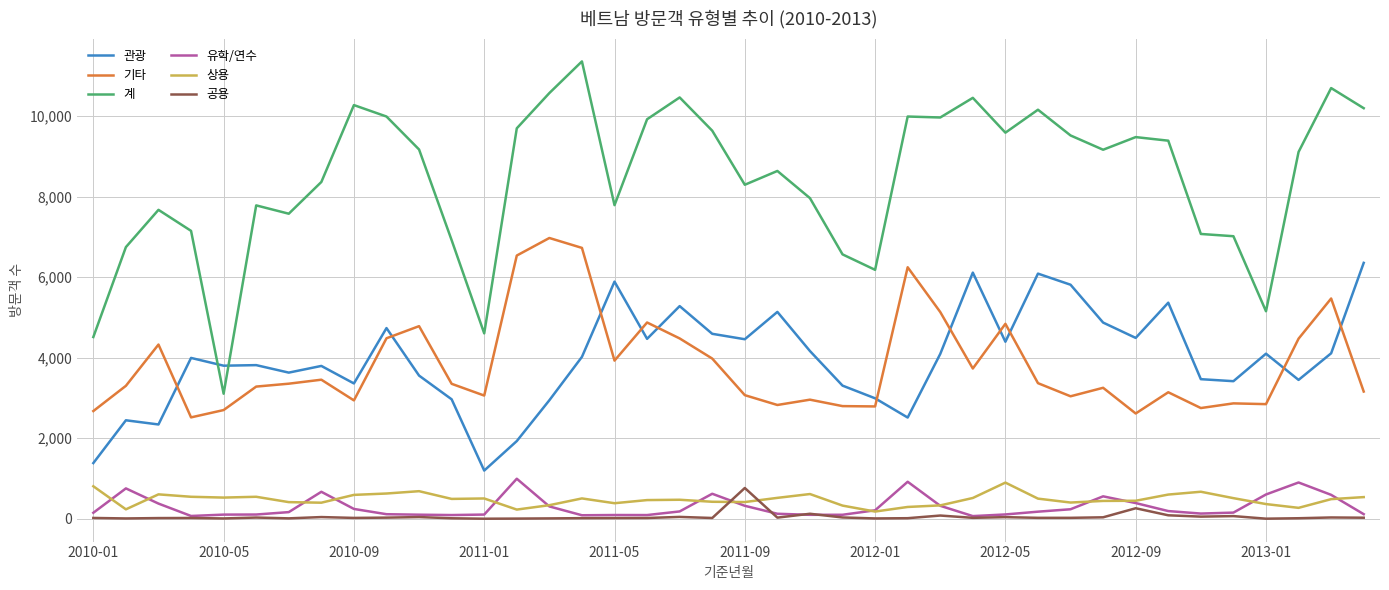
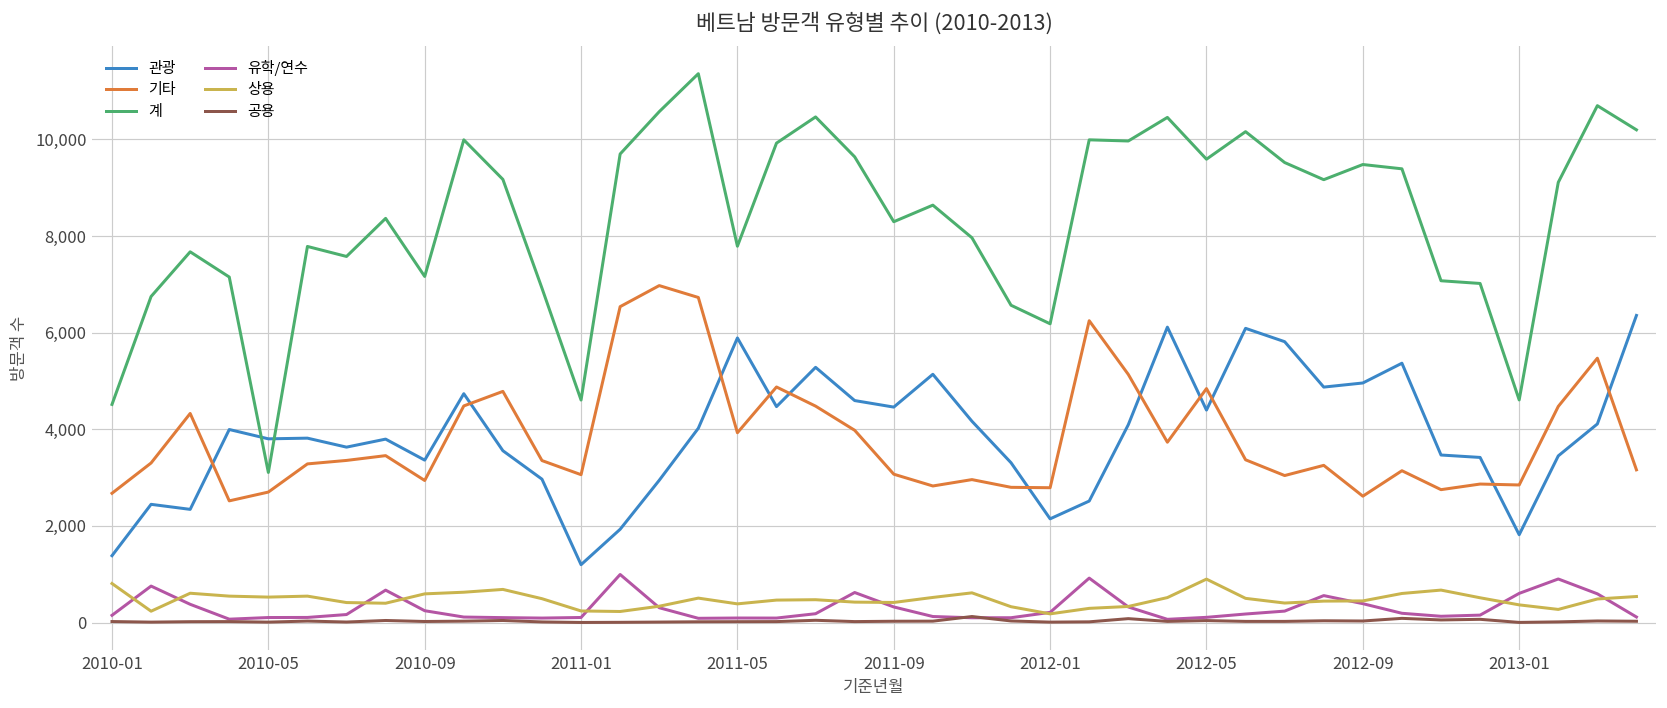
  {
    "관광": {
      "2010-01": "1,400",
      "2010-05": "3,800",
      "2010-09": "3,400",
      "2011-01": "1,200",
      "2011-05": "5,900",
      "2011-09": "4,500",
-     "2012-01": "3,000",
+     "2012-01": "2,100",
      "2012-05": "4,400",
-     "2012-09": "4,500",
-     "2013-01": "4,100"
+     "2012-09": "5,000",
+     "2013-01": "1,800"
    },
    "기타": {
      "2010-01": "2,700",
      "2010-05": "2,700",
      "2010-09": "2,900",
      "2011-01": "3,100",
      "2011-05": "3,900",
      "2011-09": "3,100",
      "2012-01": "2,800",
      "2012-05": "4,800",
      "2012-09": "2,600",
      "2013-01": "2,800"
    },
    "계": {
      "2010-01": "4,500",
      "2010-05": "3,100",
-     "2010-09": "10,300",
+     "2010-09": "7,200",
      "2011-01": "4,600",
      "2011-05": "7,800",
      "2011-09": "8,300",
      "2012-01": "6,200",
      "2012-05": "9,600",
      "2012-09": "9,500",
-     "2013-01": "5,200"
+     "2013-01": "4,600"
    },
    "유학/연수": {
      "2010-01": "200",
      "2010-05": "100",
      "2010-09": "200",
      "2011-01": "100",
      "2011-05": "100",
      "2011-09": "300",
      "2012-05": "100",
      "2013-01": "600"
    },
    "상용": {
      "2010-01": "800",
      "2010-05": "500",
      "2010-09": "600",
-     "2011-01": "500",
+     "2011-01": "200",
      "2011-05": "400",
      "2011-09": "400",
      "2012-05": "900",
      "2013-01": "400"
    },
    "공용": {
      "2010-01": "0",
      "2010-05": "0",
      "2010-09": "0",
      "2011-01": "0",
      "2011-05": "0",
-     "2011-09": "800",
+     "2011-09": "0",
      "2012-01": "0",
      "2012-05": "0",
-     "2012-09": "300",
+     "2012-09": "0",
      "2013-01": "0"
    }
  }
